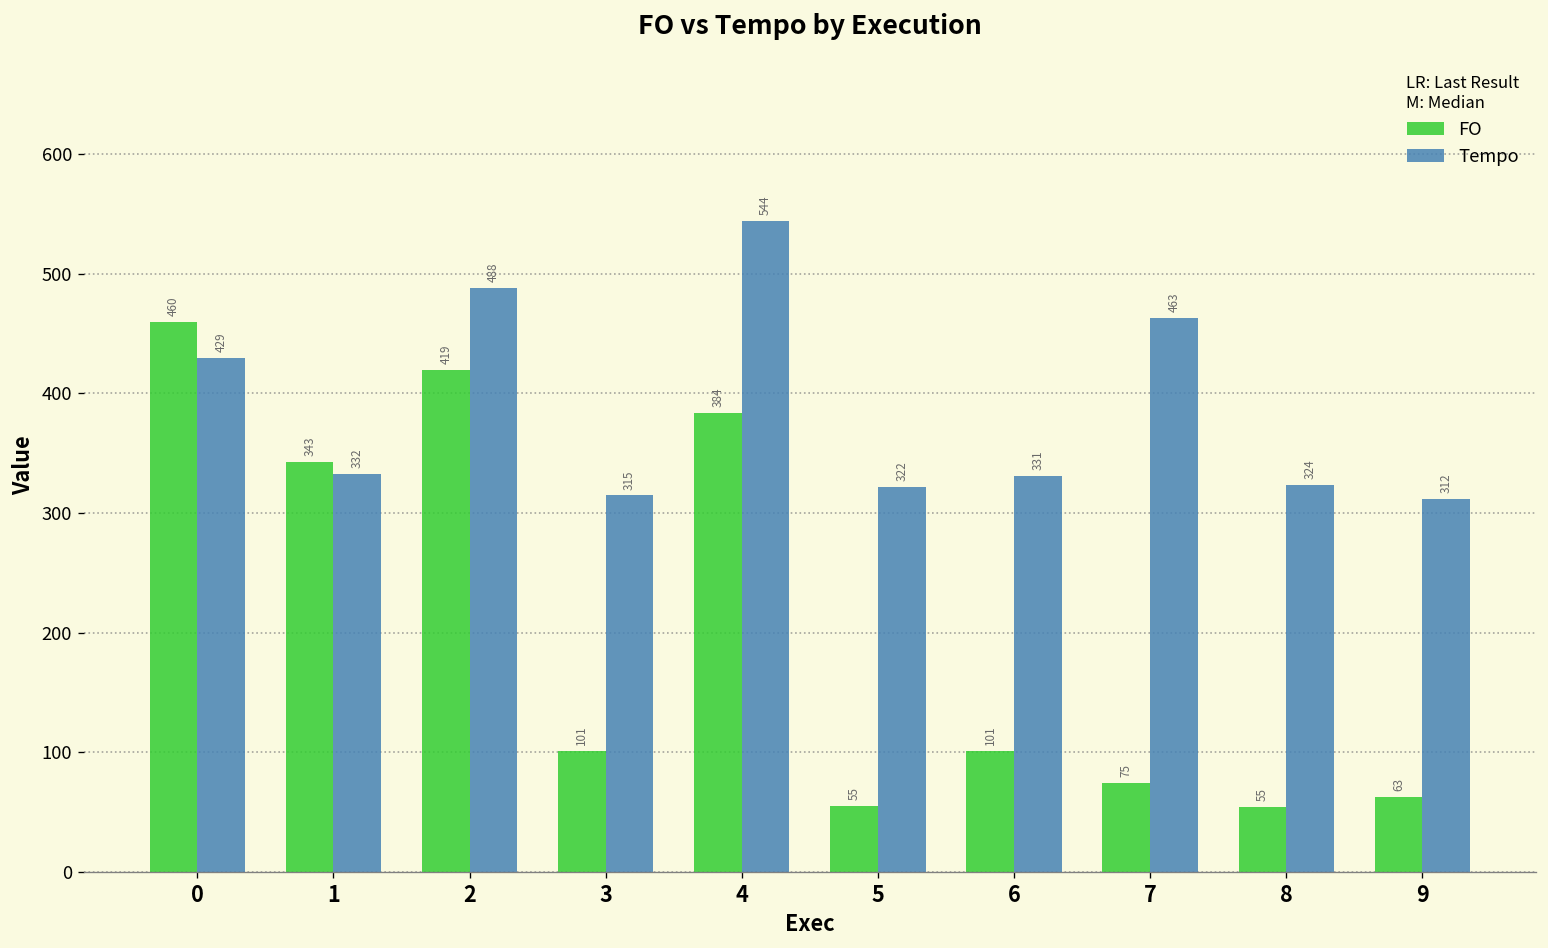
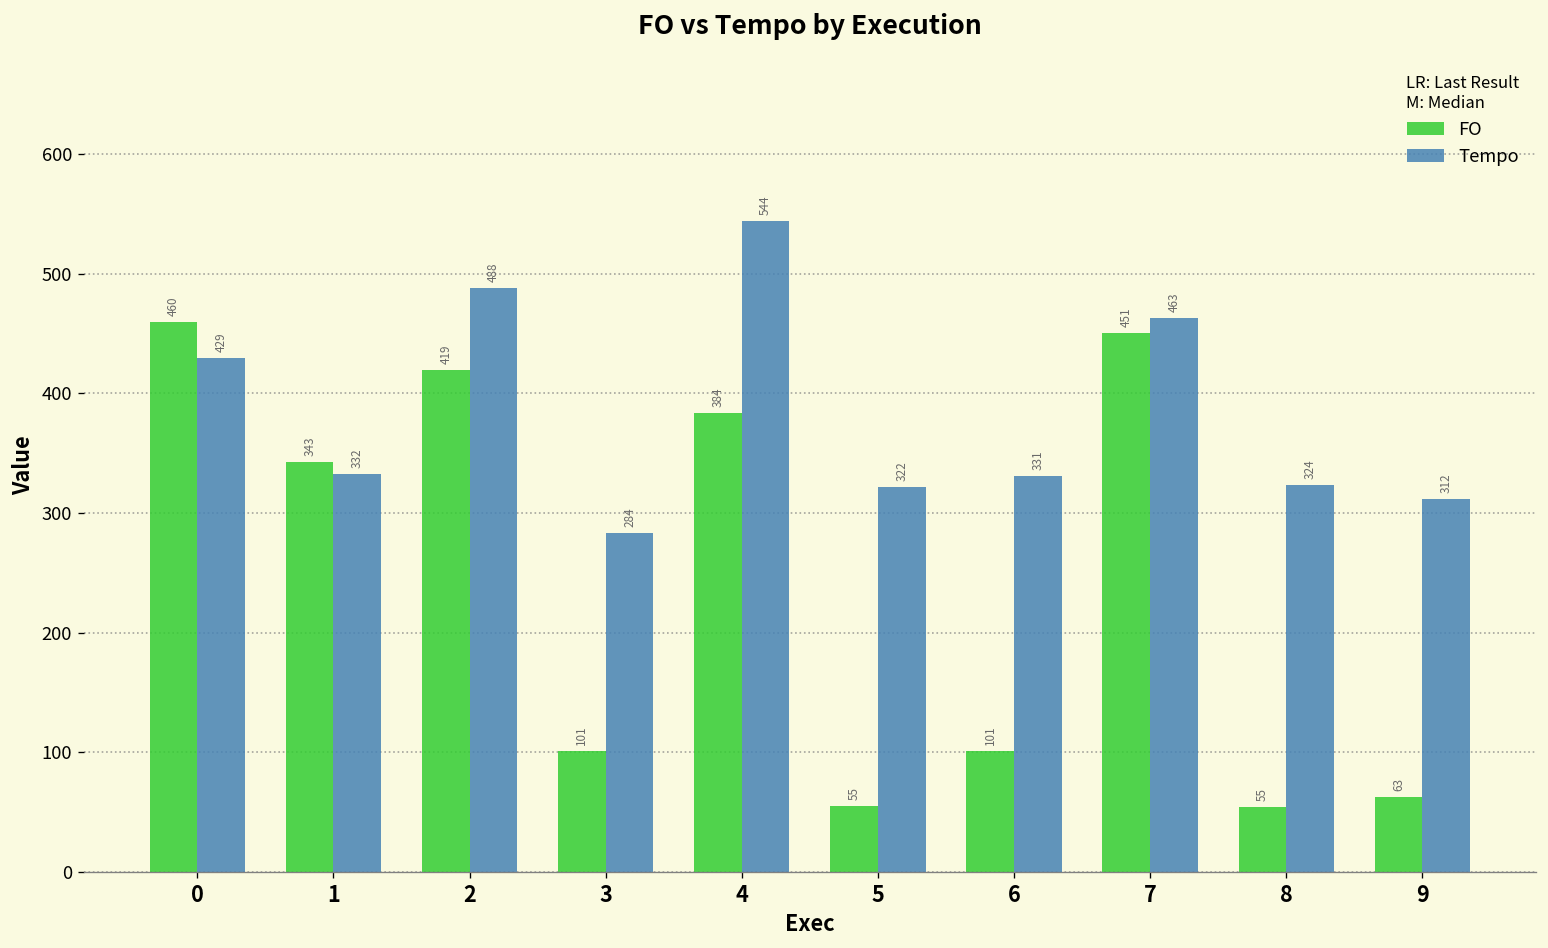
  {
    "FO": {
      "0": 460,
      "1": 343,
      "2": 419,
      "3": 101,
      "4": 384,
      "5": 55,
      "6": 101,
-     "7": 75,
+     "7": 451,
      "8": 55,
      "9": 63
    },
    "Tempo": {
      "0": 429,
      "1": 332,
      "2": 488,
-     "3": 315,
+     "3": 284,
      "4": 544,
      "5": 322,
      "6": 331,
      "7": 463,
      "8": 324,
      "9": 312
    }
  }
